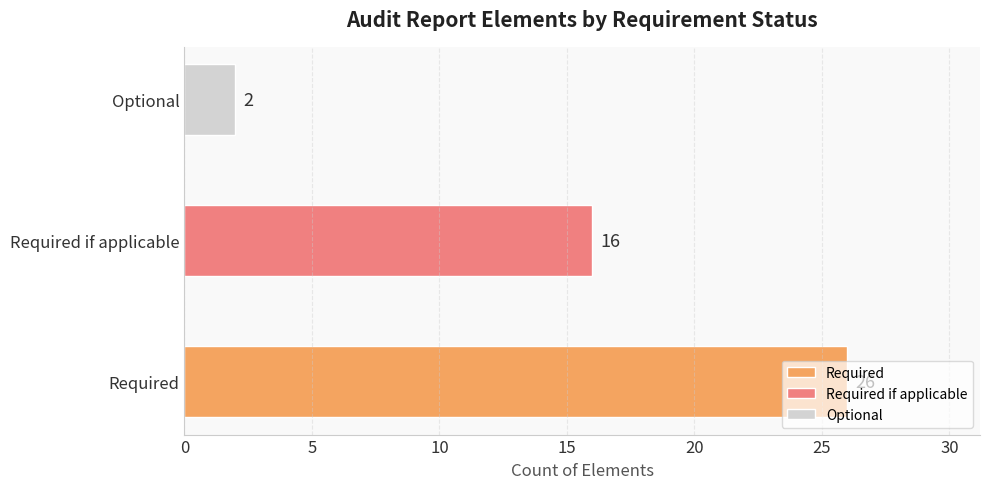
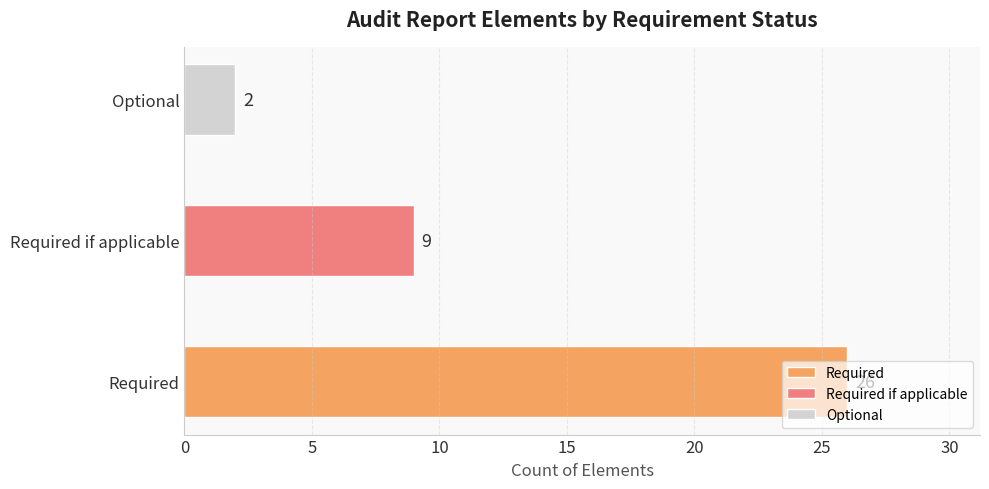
  {
    "Optional": 2,
-   "Required if applicable": 16
+   "Required if applicable": 9
  }
